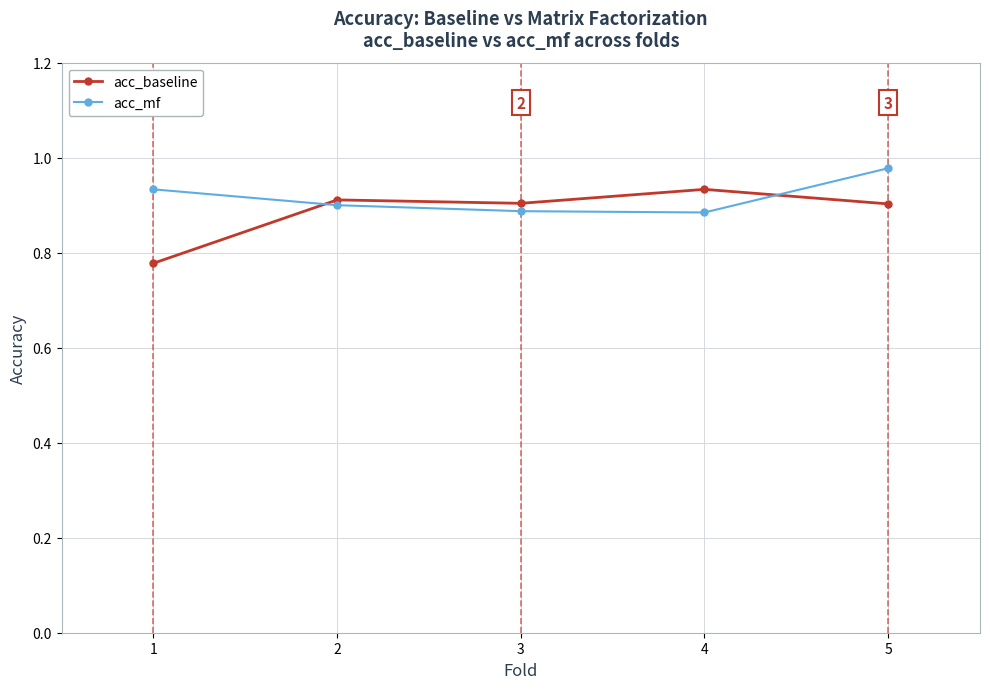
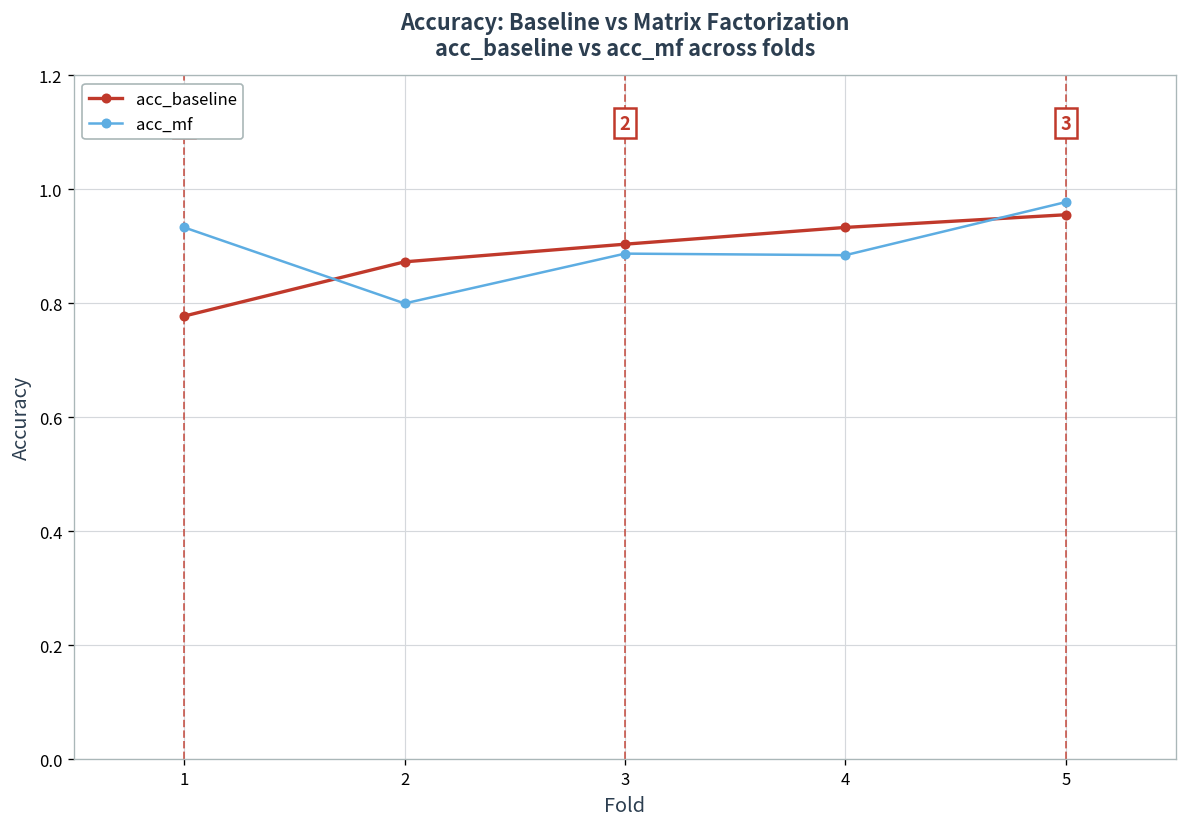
  {
    "acc_baseline": {
      "1": 0.78,
-     "2": 0.91,
+     "2": 0.87,
      "3": 0.90,
      "4": 0.93,
-     "5": 0.90
+     "5": 0.96
    },
    "acc_mf": {
      "1": 0.93,
-     "2": 0.9,
+     "2": 0.8,
      "3": 0.89,
      "4": 0.88,
      "5": 0.98
    }
  }
